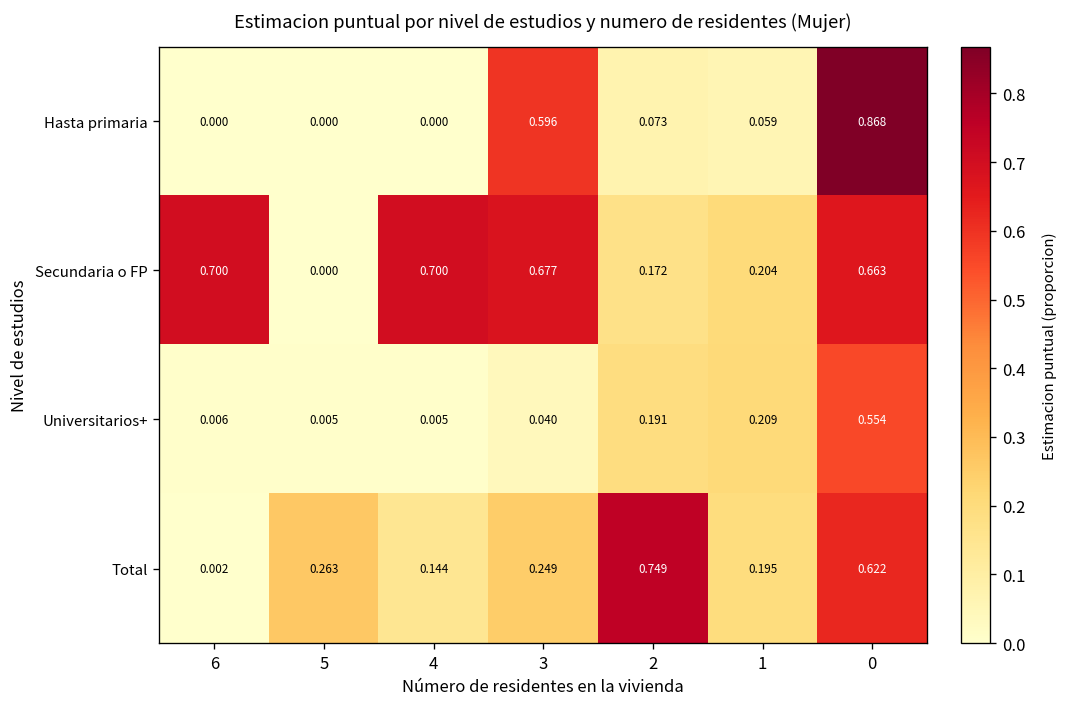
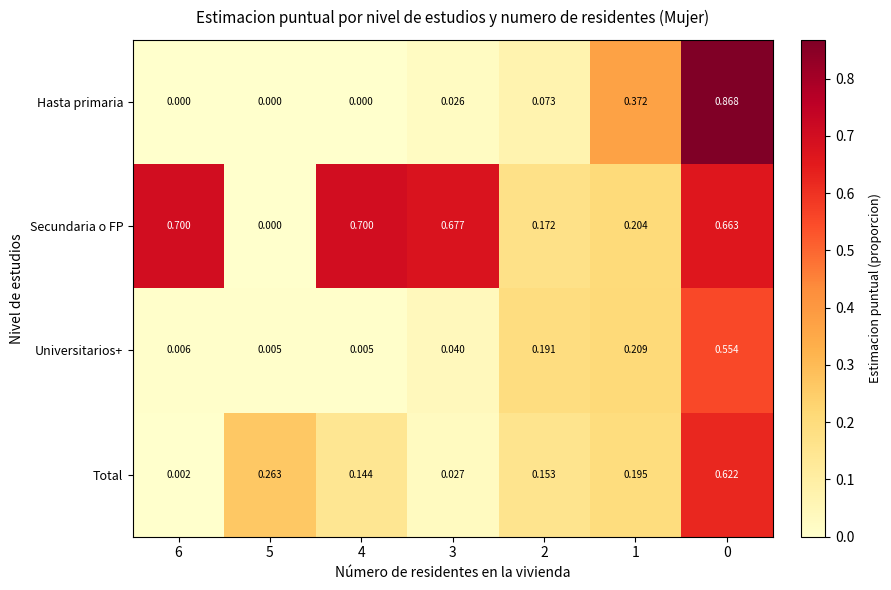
  {
    "Hasta primaria": {
      "6": 0.000,
      "5": 0.000,
      "4": 0.000,
-     "3": 0.596,
+     "3": 0.026,
      "2": 0.073,
-     "1": 0.059,
+     "1": 0.372,
      "0": 0.868
    },
    "Secundaria o FP": {
      "6": 0.700,
      "5": 0.000,
      "4": 0.700,
      "3": 0.677,
      "2": 0.172,
      "1": 0.204,
      "0": 0.663
    },
    "Universitarios+": {
      "6": 0.006,
      "5": 0.005,
      "4": 0.005,
      "3": 0.040,
      "2": 0.191,
      "1": 0.209,
      "0": 0.554
    },
    "Total": {
      "6": 0.002,
      "5": 0.263,
      "4": 0.144,
-     "3": 0.249,
-     "2": 0.749,
+     "3": 0.027,
+     "2": 0.153,
      "1": 0.195,
      "0": 0.622
    }
  }
